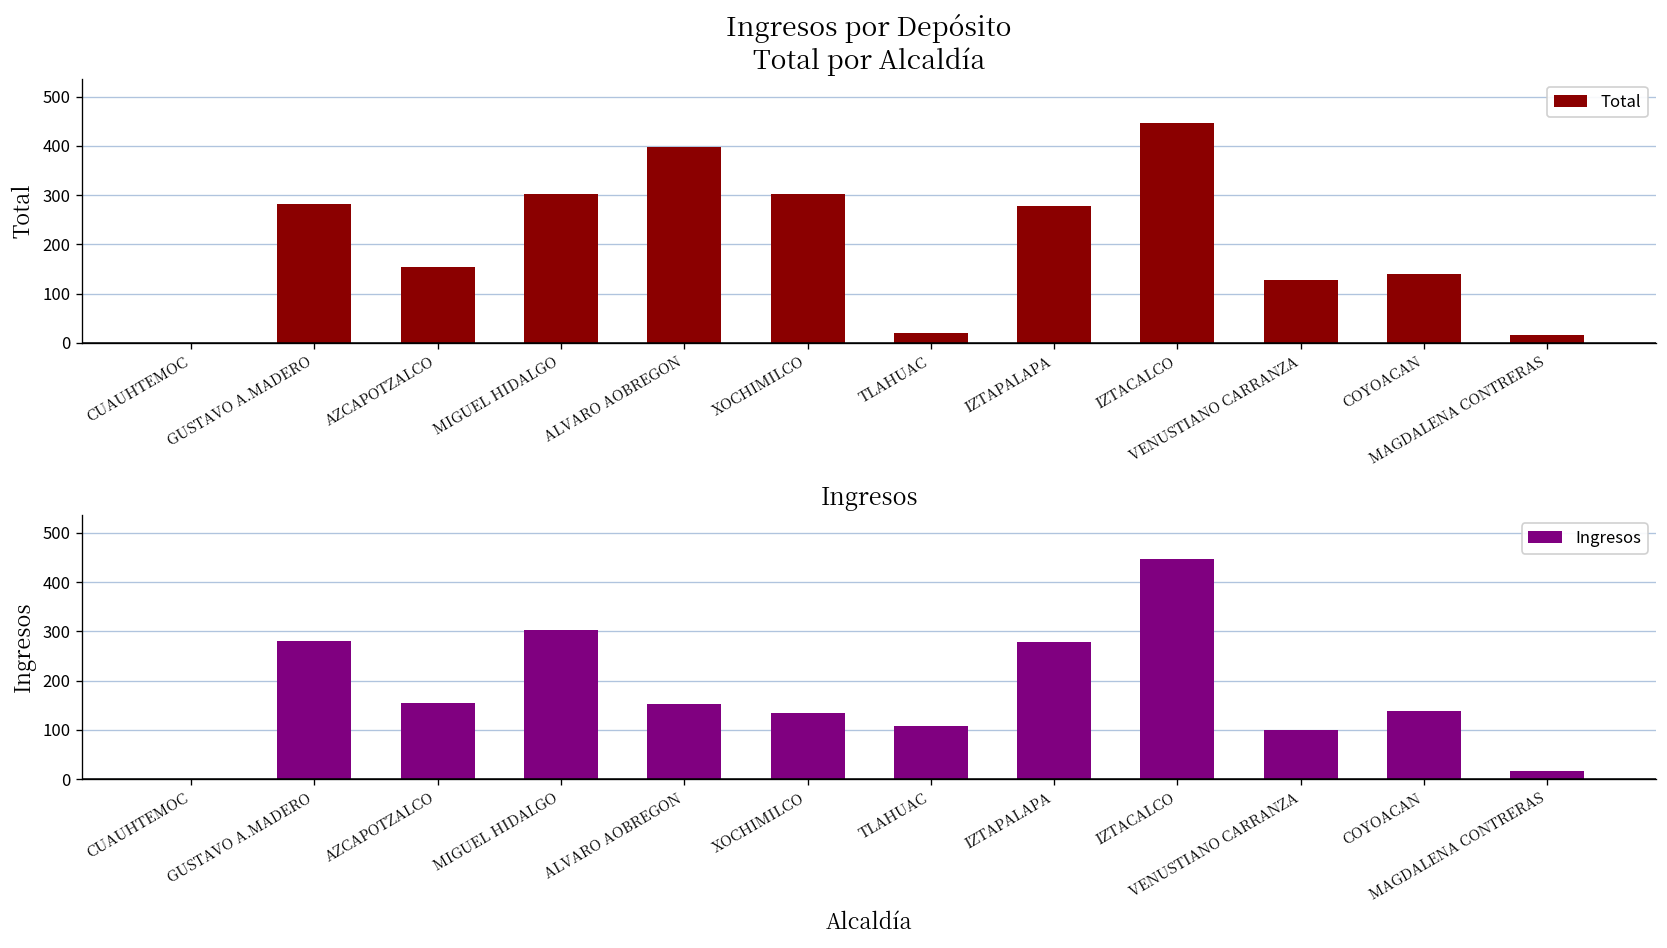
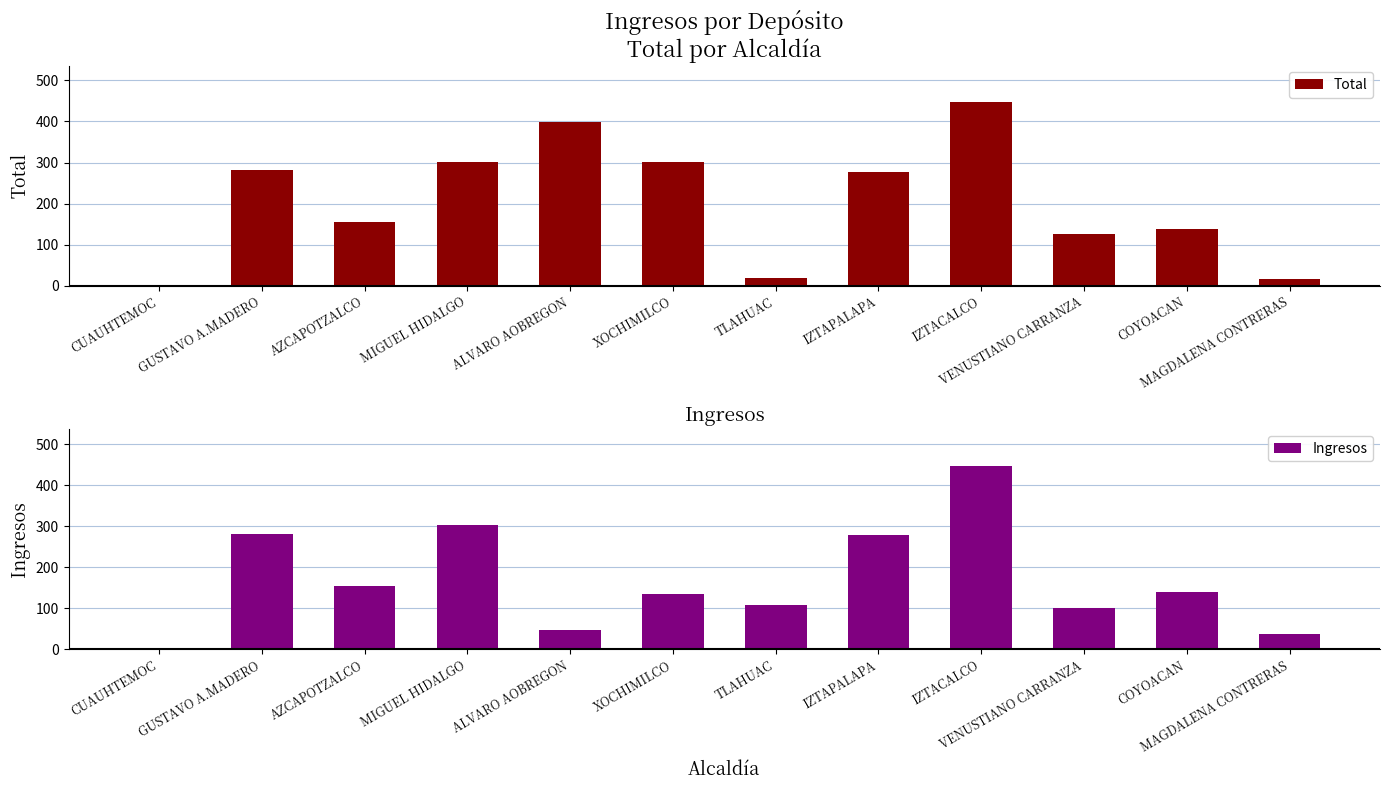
  {
    "Ingresos por Depósito Total por Alcaldía": {
      "CUAUHTEMOC": 0,
      "GUSTAVO A.MADERO": 280,
      "AZCAPOTZALCO": 150,
      "MIGUEL HIDALGO": 300,
      "ALVARO AOBREGON": 400,
      "XOCHIMILCO": 300,
      "TLAHUAC": 20,
      "IZTAPALAPA": 280,
      "IZTACALCO": 450,
      "VENUSTIANO CARRANZA": 130,
      "COYOACAN": 140,
      "MAGDALENA CONTRERAS": 20
    },
    "Ingresos": {
      "CUAUHTEMOC": 0,
      "GUSTAVO A.MADERO": 280,
      "AZCAPOTZALCO": 150,
      "MIGUEL HIDALGO": 300,
-     "ALVARO AOBREGON": 150,
+     "ALVARO AOBREGON": 50,
      "XOCHIMILCO": 140,
      "TLAHUAC": 110,
      "IZTAPALAPA": 280,
      "IZTACALCO": 450,
      "VENUSTIANO CARRANZA": 100,
      "COYOACAN": 140,
-     "MAGDALENA CONTRERAS": 20
+     "MAGDALENA CONTRERAS": 40
    }
  }
